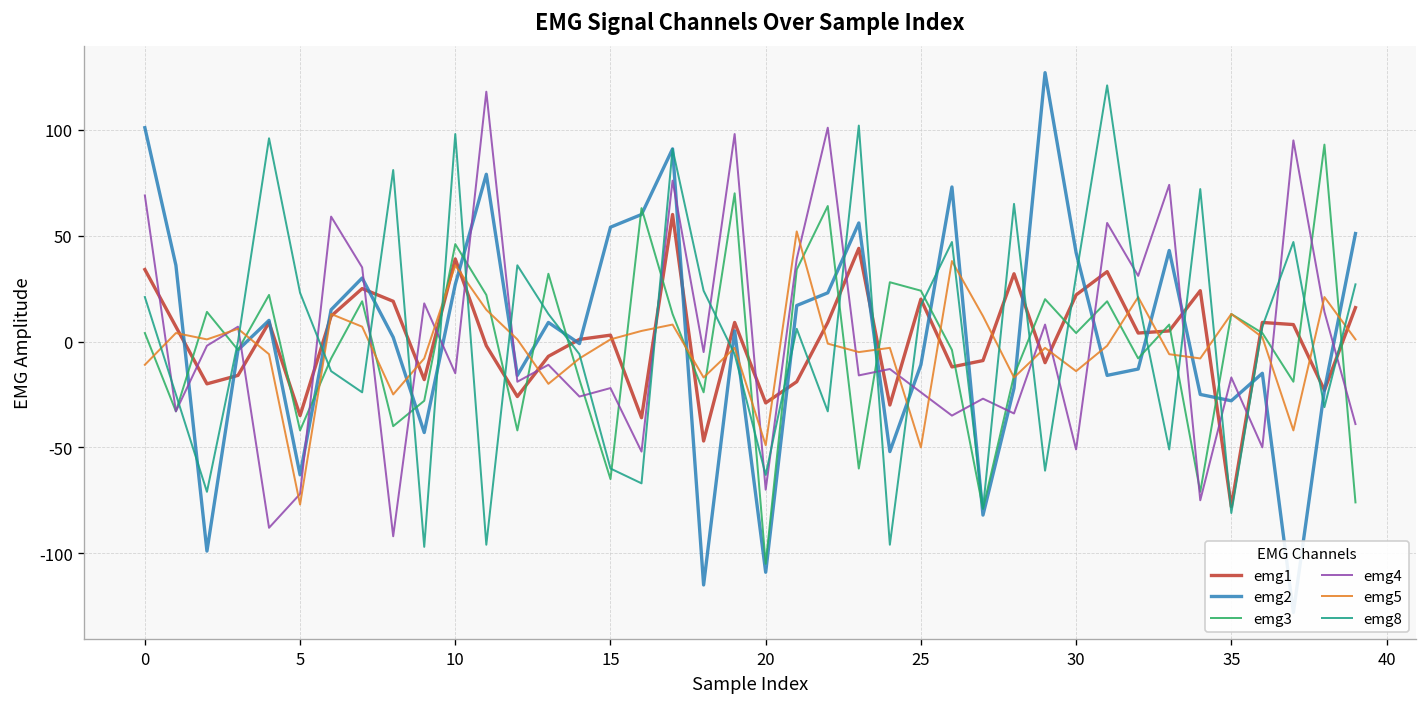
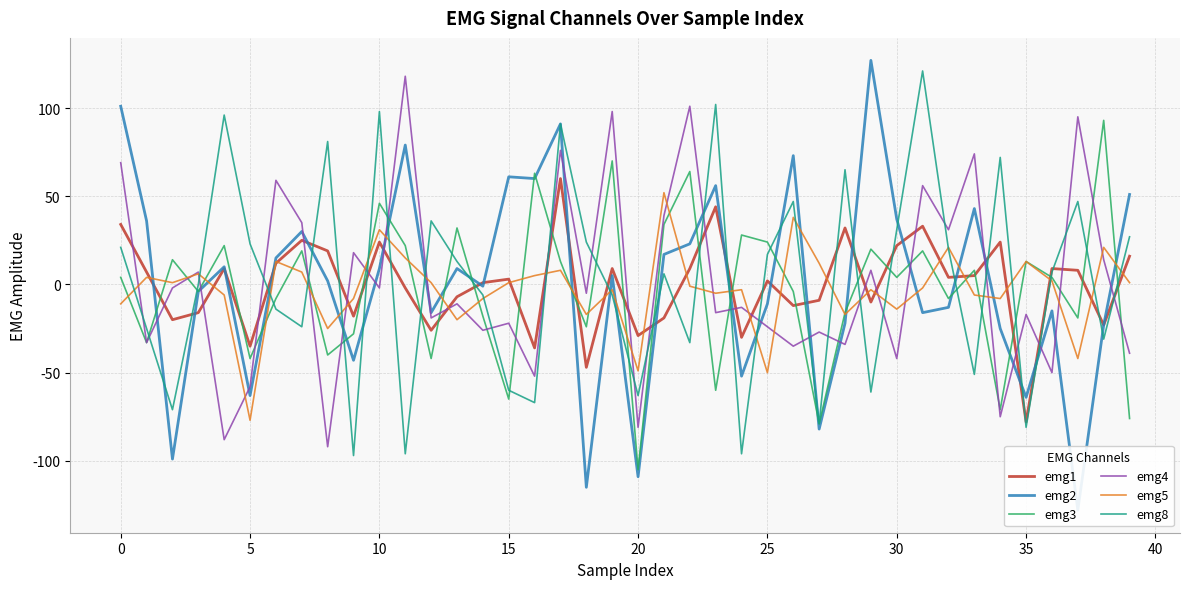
  {
    "emg1": {
      "0": 34,
      "5": -35,
-     "10": 39,
+     "10": 24,
      "15": 3,
      "20": -29,
-     "25": 20,
+     "25": 2,
      "30": 22,
      "35": -78
    },
    "emg2": {
      "0": 101,
      "5": -63,
-     "10": 27,
-     "15": 54,
+     "10": 9,
+     "15": 61,
      "20": -109,
      "25": -11,
-     "30": 42,
-     "35": -28
+     "30": 37,
+     "35": -64
    },
    "emg4": {
      "0": 69,
-     "5": -72,
-     "10": -15,
+     "5": -58,
+     "10": -2,
      "15": -22,
-     "20": -70,
+     "20": -81,
      "25": -24,
-     "30": -51,
+     "30": -42,
      "35": -17
    },
    "emg5": {
      "0": -11,
      "5": -77,
-     "10": 36,
+     "10": 31,
      "15": 1,
      "20": -49,
      "25": -50,
      "30": -14
    }
  }
